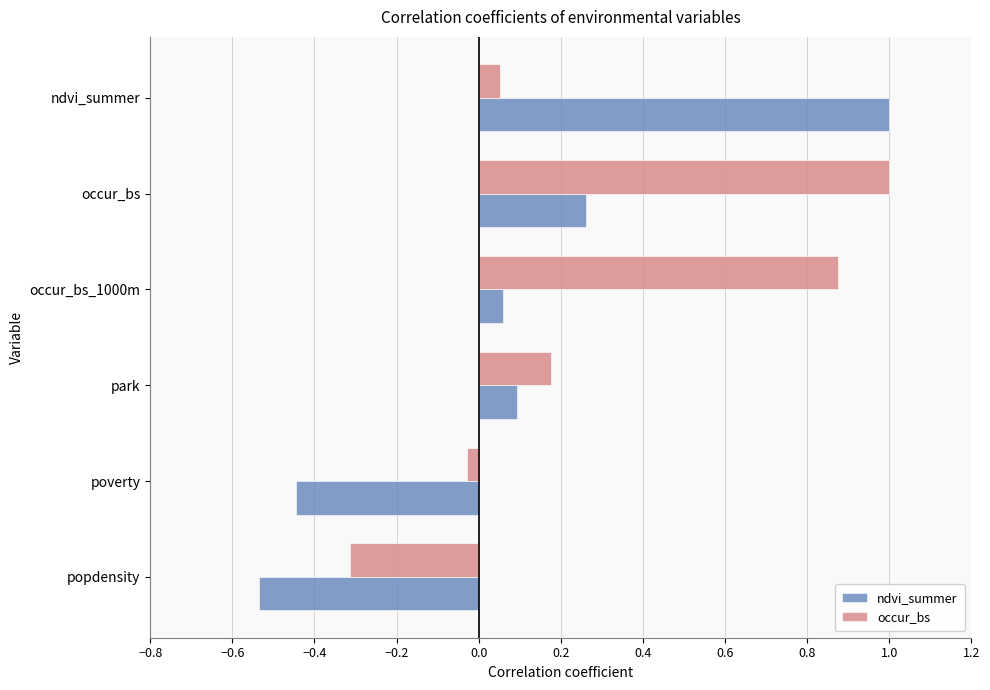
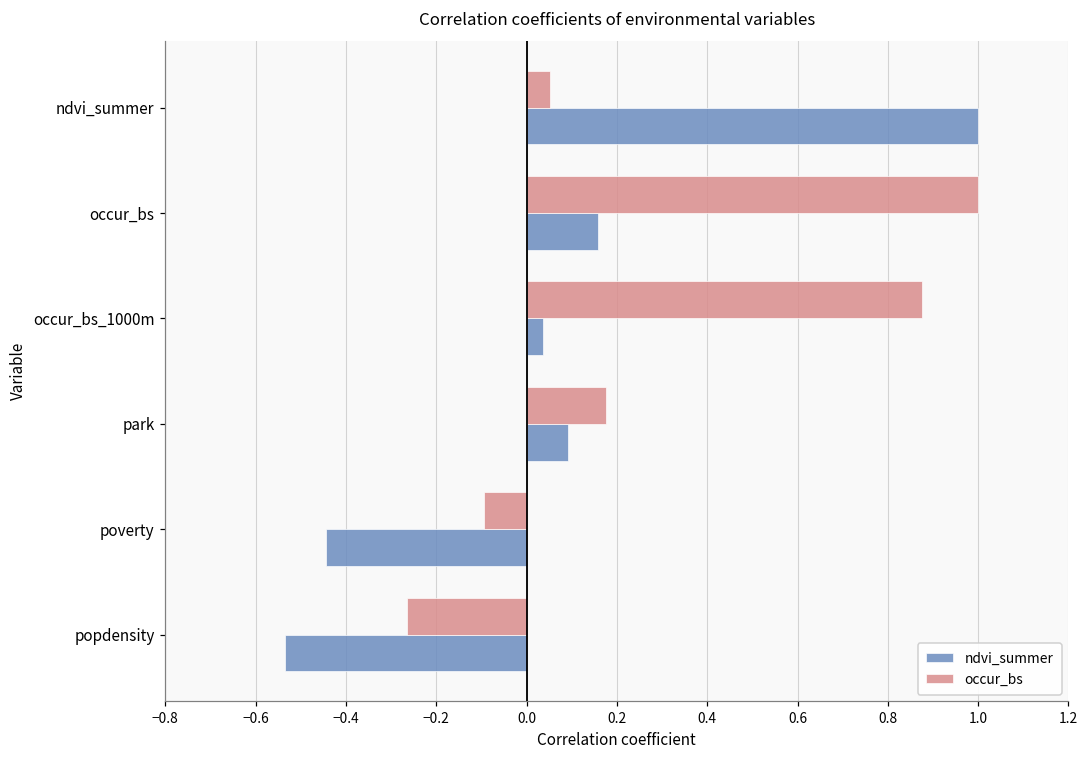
  {
    "ndvi_summer": {
      "ndvi_summer": 1.00,
-     "occur_bs": 0.26,
-     "occur_bs_1000m": 0.06,
+     "occur_bs": 0.16,
+     "occur_bs_1000m": 0.04,
      "park": 0.09,
      "poverty": -0.44,
      "popdensity": -0.53
    },
    "occur_bs": {
      "ndvi_summer": 0.05,
      "occur_bs": 1.00,
      "occur_bs_1000m": 0.88,
      "park": 0.18,
-     "poverty": -0.03,
-     "popdensity": -0.31
+     "poverty": -0.09,
+     "popdensity": -0.26
    }
  }
